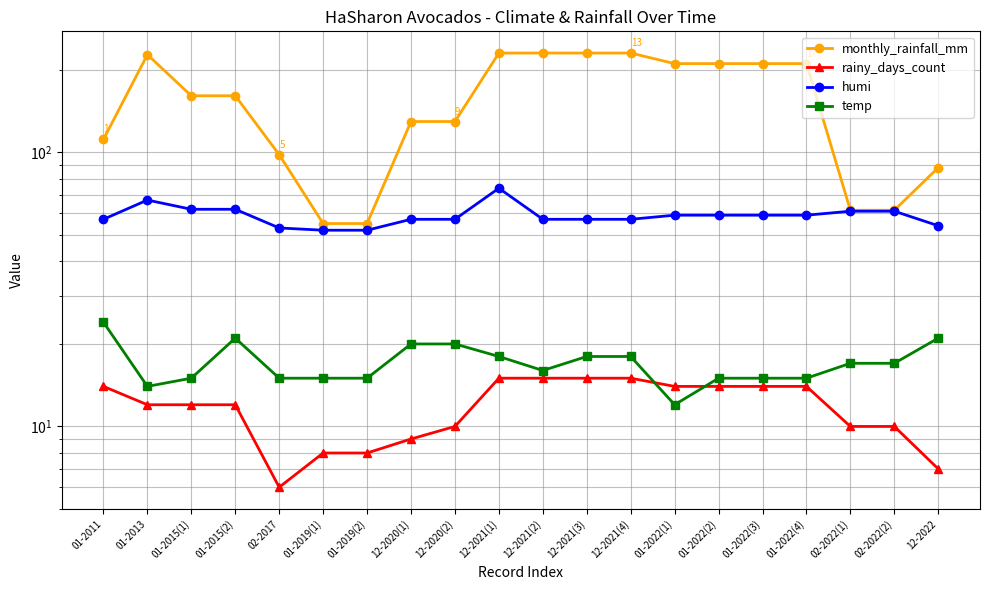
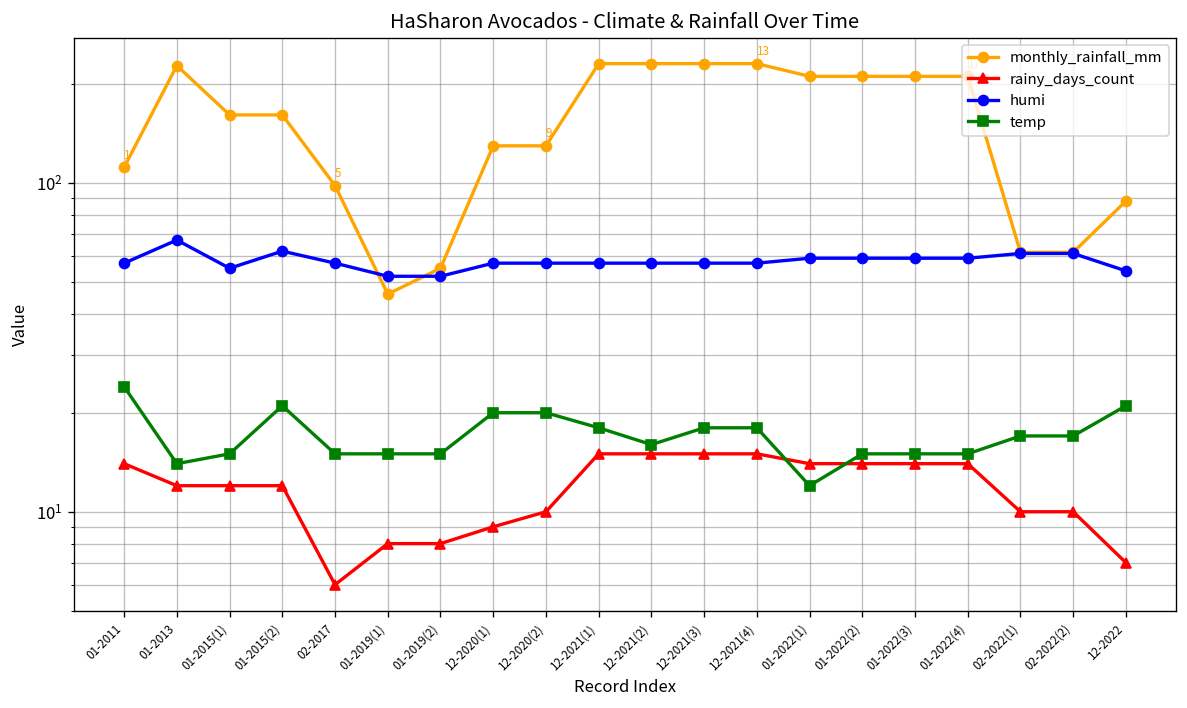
  {
    "monthly_rainfall_mm": {
      "01-2013": 230,
      "01-2015(1)": 160,
      "01-2015(2)": 160,
-     "01-2019(1)": 55,
+     "01-2019(1)": 46,
      "01-2019(2)": 55,
      "12-2020(1)": 130,
      "12-2021(1)": 230,
      "12-2021(2)": 230,
      "12-2021(3)": 230,
      "01-2022(1)": 210,
      "01-2022(2)": 210,
      "01-2022(3)": 210,
      "12-2022": 88
    },
    "rainy_days_count": {
      "01-2011": 14,
      "01-2013": 12,
      "01-2015(1)": 12,
      "01-2015(2)": 12,
      "02-2017": 6,
      "01-2019(1)": 8,
      "01-2019(2)": 8,
      "12-2020(1)": 9,
      "12-2020(2)": 10,
      "12-2021(1)": 15,
      "12-2021(2)": 15,
      "12-2021(3)": 15,
      "12-2021(4)": 15,
      "01-2022(1)": 14,
      "01-2022(2)": 14,
      "01-2022(3)": 14,
      "01-2022(4)": 14,
      "02-2022(1)": 10,
      "02-2022(2)": 10,
      "12-2022": 7
    },
    "humi": {
      "01-2011": 57,
      "01-2013": 67,
-     "01-2015(1)": 62,
+     "01-2015(1)": 55,
      "01-2015(2)": 62,
-     "02-2017": 53,
+     "02-2017": 57,
      "01-2019(1)": 52,
      "01-2019(2)": 52,
      "12-2020(1)": 57,
      "12-2020(2)": 57,
-     "12-2021(1)": 74,
+     "12-2021(1)": 57,
      "12-2021(2)": 57,
      "12-2021(3)": 57,
      "12-2021(4)": 57,
      "01-2022(1)": 59,
      "01-2022(2)": 59,
      "01-2022(3)": 59,
      "01-2022(4)": 59,
      "12-2022": 54
    },
    "temp": {
      "01-2011": 24,
      "01-2013": 14,
      "01-2015(1)": 15,
      "01-2015(2)": 21,
      "02-2017": 15,
      "01-2019(1)": 15,
      "01-2019(2)": 15,
      "12-2020(1)": 20,
      "12-2020(2)": 20,
      "12-2021(1)": 18,
      "12-2021(2)": 16,
      "12-2021(3)": 18,
      "12-2021(4)": 18,
      "01-2022(1)": 12,
      "01-2022(2)": 15,
      "01-2022(3)": 15,
      "01-2022(4)": 15,
      "02-2022(1)": 17,
      "02-2022(2)": 17,
      "12-2022": 21
    }
  }
